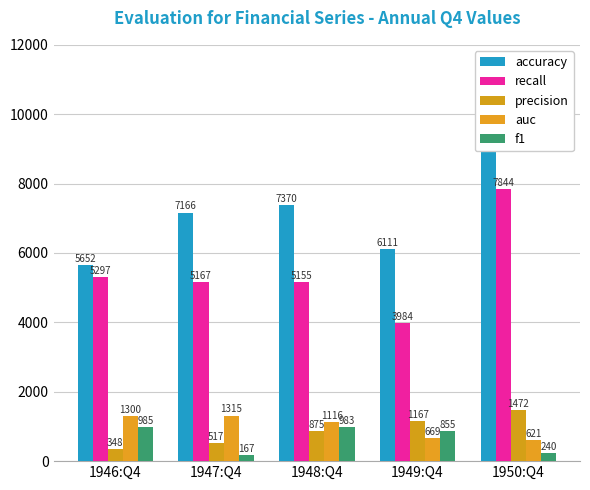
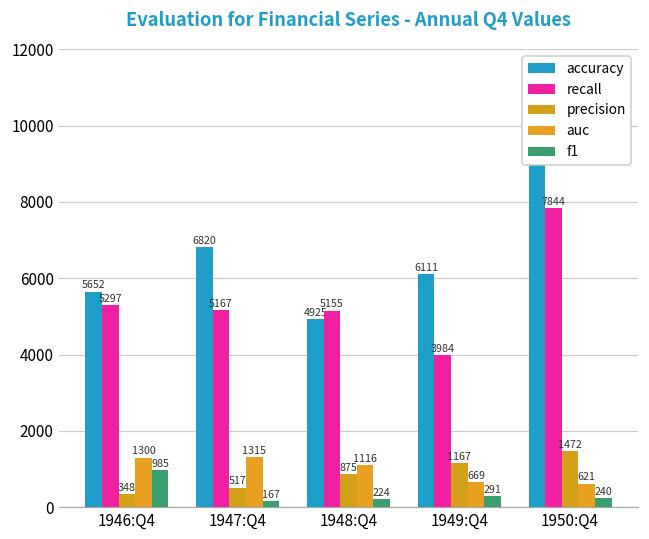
  {
    "accuracy": {
      "1946:Q4": 5652,
-     "1947:Q4": 7166,
-     "1948:Q4": 7370,
+     "1947:Q4": 6820,
+     "1948:Q4": 4925,
      "1949:Q4": 6111
    },
    "recall": {
      "1946:Q4": 5297,
      "1947:Q4": 5167,
      "1948:Q4": 5155,
      "1949:Q4": 3984,
      "1950:Q4": 7844
    },
    "f1": {
      "1946:Q4": 985,
      "1947:Q4": 167,
-     "1948:Q4": 983,
-     "1949:Q4": 855,
+     "1948:Q4": 224,
+     "1949:Q4": 291,
      "1950:Q4": 240
    }
  }
